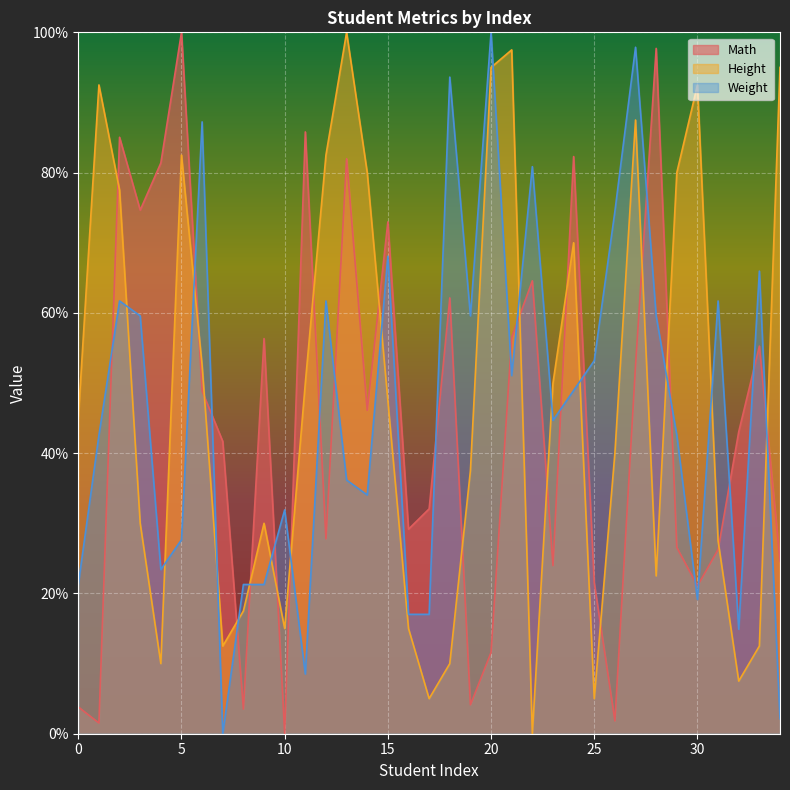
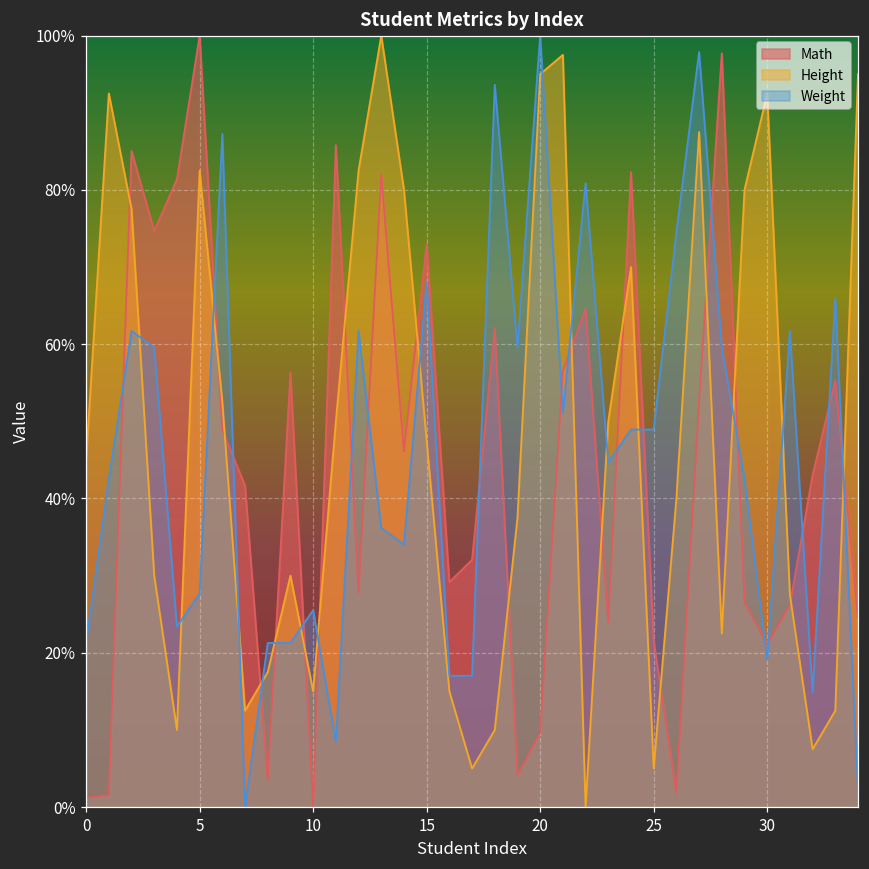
  {
    "Math": {
-     "0": "4%",
+     "0": "1%",
      "5": "100%",
      "10": "0%",
      "15": "73%",
-     "20": "12%",
+     "20": "10%",
      "25": "22%",
      "30": "21%"
    },
    "Height": {
      "0": "45%",
      "5": "83%",
      "10": "15%",
      "15": "48%",
      "20": "95%",
      "25": "5%"
    },
    "Weight": {
      "0": "21%",
      "5": "28%",
-     "10": "32%",
+     "10": "26%",
      "15": "68%",
      "20": "100%",
-     "25": "53%",
+     "25": "49%",
      "30": "19%"
    }
  }
